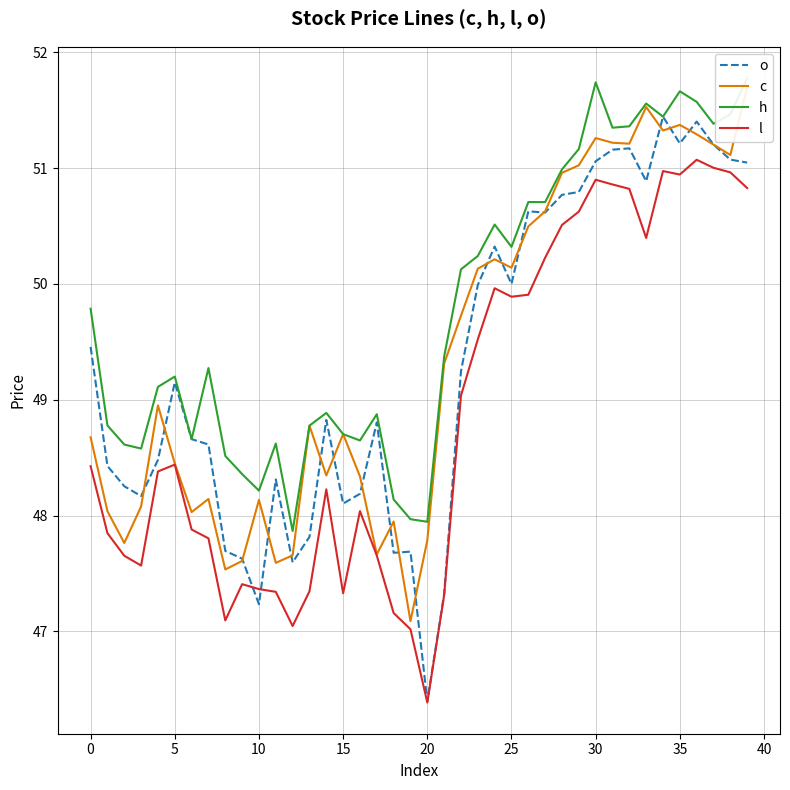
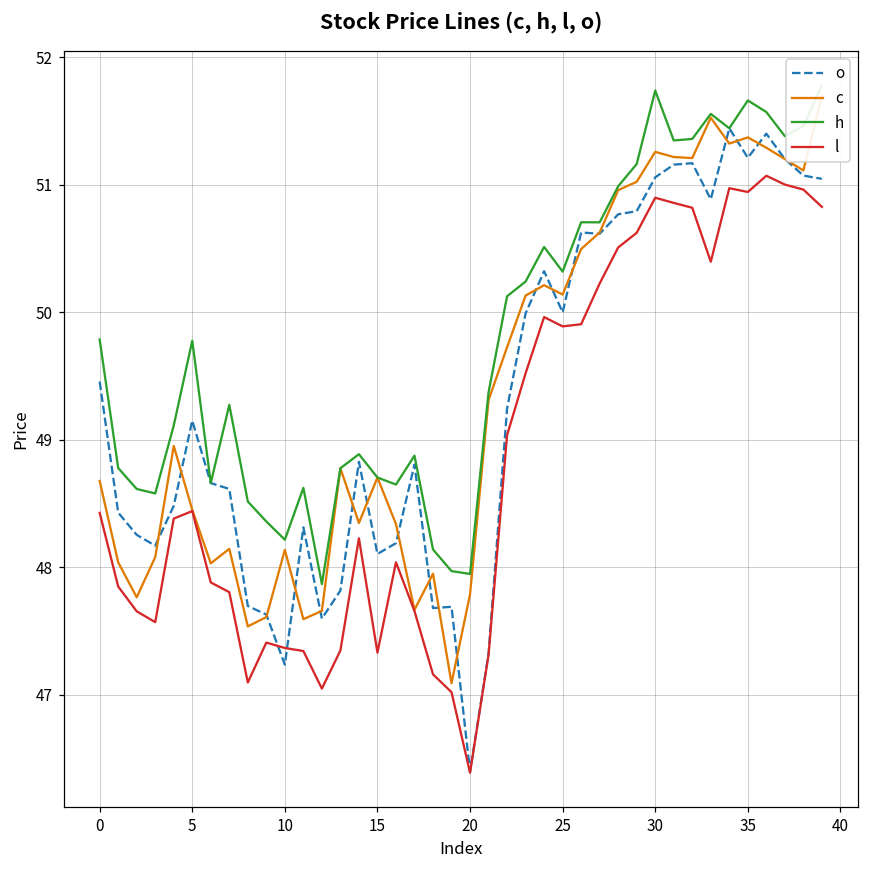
  {
    "o": {
      "0": 49.46,
      "5": 49.15,
      "10": 47.24,
      "15": 48.10,
      "25": 50.00,
      "30": 51.06,
      "35": 51.21
    },
    "c": {
      "0": 48.68,
      "10": 48.14,
      "20": 47.79,
      "25": 50.14,
      "30": 51.26,
      "35": 51.37
    },
    "h": {
      "0": 49.79,
-     "5": 49.20,
+     "5": 49.78,
      "10": 48.22,
      "20": 47.95,
      "25": 50.32,
      "30": 51.74,
      "35": 51.66
    },
    "l": {
      "0": 48.43,
      "10": 47.37,
      "15": 47.33,
      "25": 49.89,
      "30": 50.90,
      "35": 50.94
    }
  }
